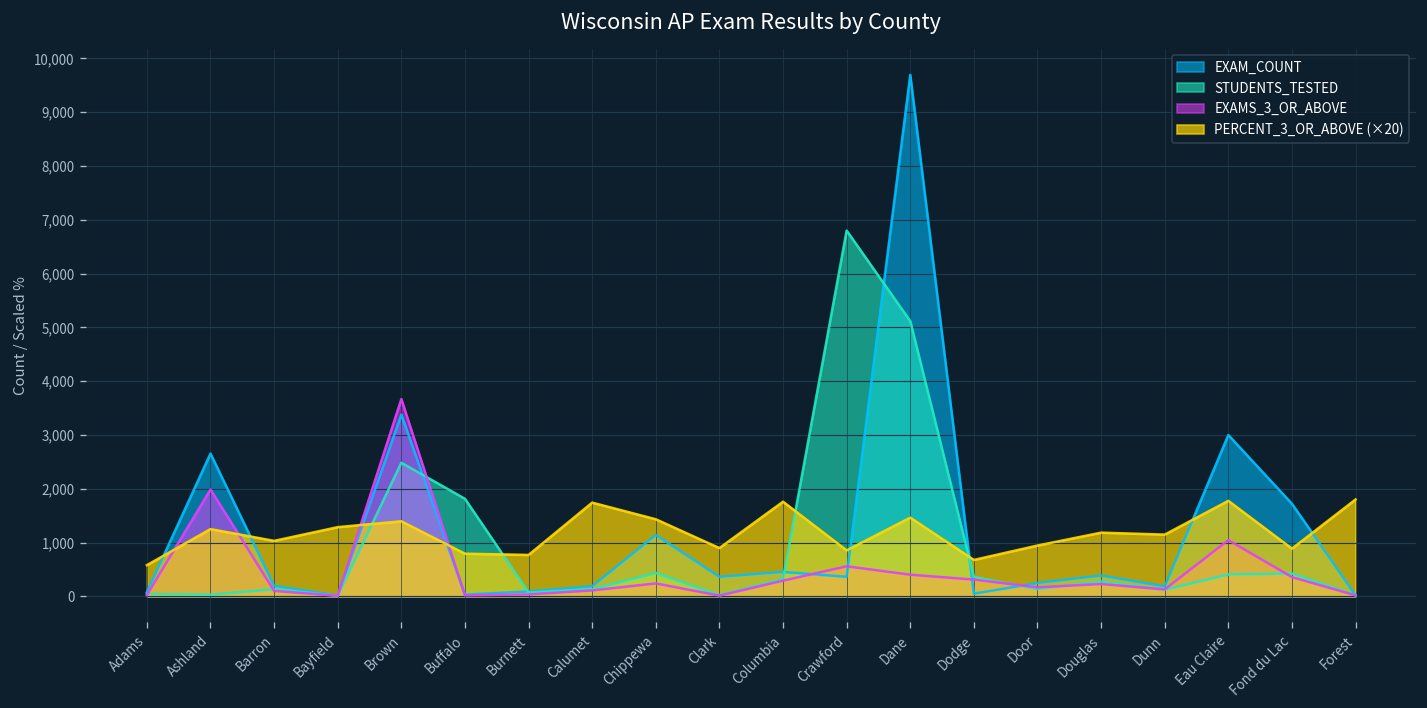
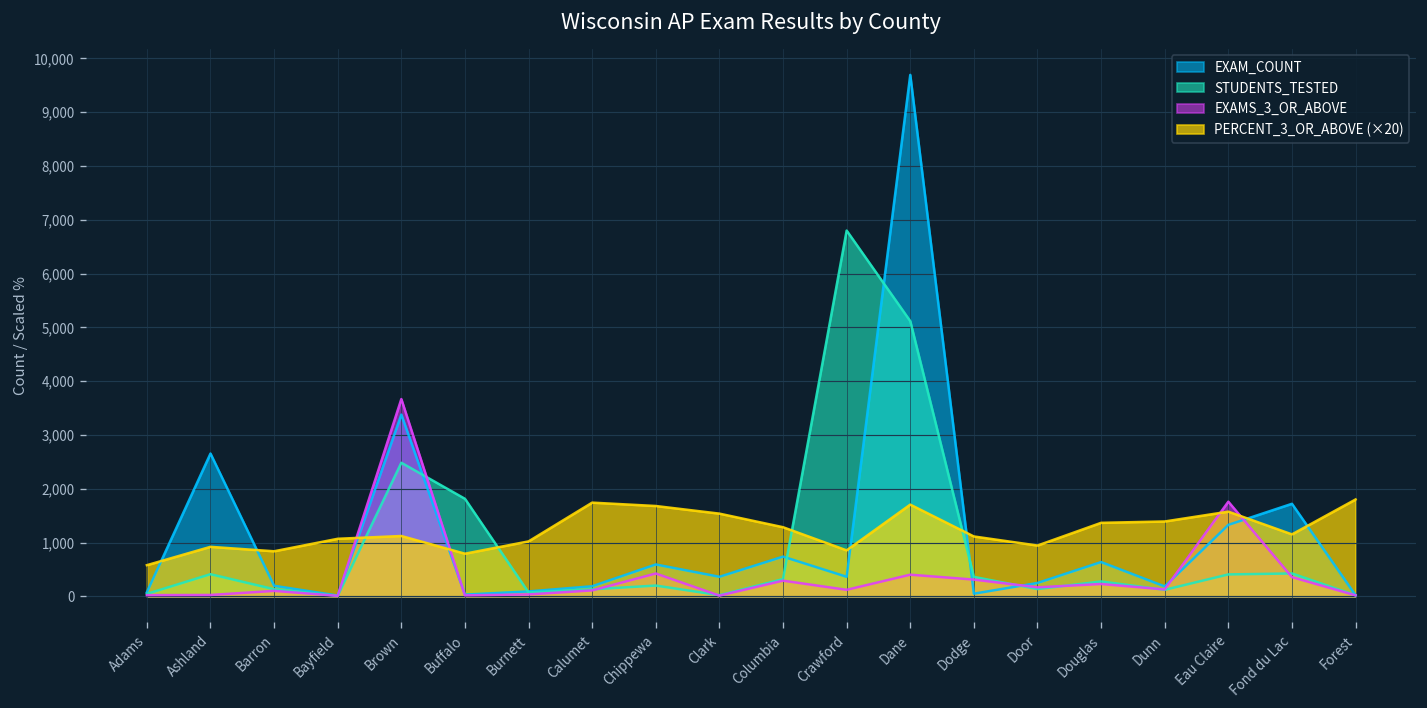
  {
    "EXAM_COUNT": {
      "Ashland": "2,700",
      "Barron": "200",
      "Brown": "3,400",
      "Calumet": "200",
-     "Chippewa": "1,100",
+     "Chippewa": "600",
      "Clark": "400",
-     "Columbia": "500",
+     "Columbia": "700",
      "Crawford": "400",
      "Dane": "9,700",
      "Dodge": "0",
      "Door": "200",
-     "Douglas": "400",
-     "Eau Claire": "3,000",
+     "Douglas": "600",
+     "Eau Claire": "1,300",
      "Fond du Lac": "1,700"
    },
    "STUDENTS_TESTED": {
-     "Ashland": "0",
+     "Ashland": "400",
      "Brown": "2,500",
      "Buffalo": "1,800",
-     "Chippewa": "400",
+     "Chippewa": "200",
      "Crawford": "6,800",
      "Dane": "5,100",
      "Eau Claire": "400",
      "Fond du Lac": "400"
    },
    "EXAMS_3_OR_ABOVE": {
-     "Ashland": "2,000",
+     "Ashland": "0",
      "Brown": "3,700",
-     "Chippewa": "200",
-     "Crawford": "600",
+     "Chippewa": "400",
+     "Crawford": "100",
      "Dane": "400",
-     "Eau Claire": "1,000",
+     "Eau Claire": "1,800",
      "Fond du Lac": "400"
    },
    "PERCENT_3_OR_ABOVE (×20)": {
      "Adams": "600",
-     "Ashland": "1,300",
-     "Barron": "1,000",
-     "Bayfield": "1,300",
-     "Brown": "1,400",
+     "Ashland": "900",
+     "Barron": "800",
+     "Bayfield": "1,100",
+     "Brown": "1,100",
      "Buffalo": "800",
-     "Burnett": "800",
+     "Burnett": "1,000",
      "Calumet": "1,700",
-     "Chippewa": "1,400",
-     "Clark": "900",
-     "Columbia": "1,800",
+     "Chippewa": "1,700",
+     "Clark": "1,500",
+     "Columbia": "1,300",
      "Crawford": "900",
-     "Dane": "1,500",
-     "Dodge": "700",
+     "Dane": "1,700",
+     "Dodge": "1,100",
      "Door": "900",
-     "Douglas": "1,200",
-     "Dunn": "1,100",
-     "Eau Claire": "1,800",
-     "Fond du Lac": "900",
+     "Douglas": "1,400",
+     "Dunn": "1,400",
+     "Eau Claire": "1,600",
+     "Fond du Lac": "1,200",
      "Forest": "1,800"
    }
  }
